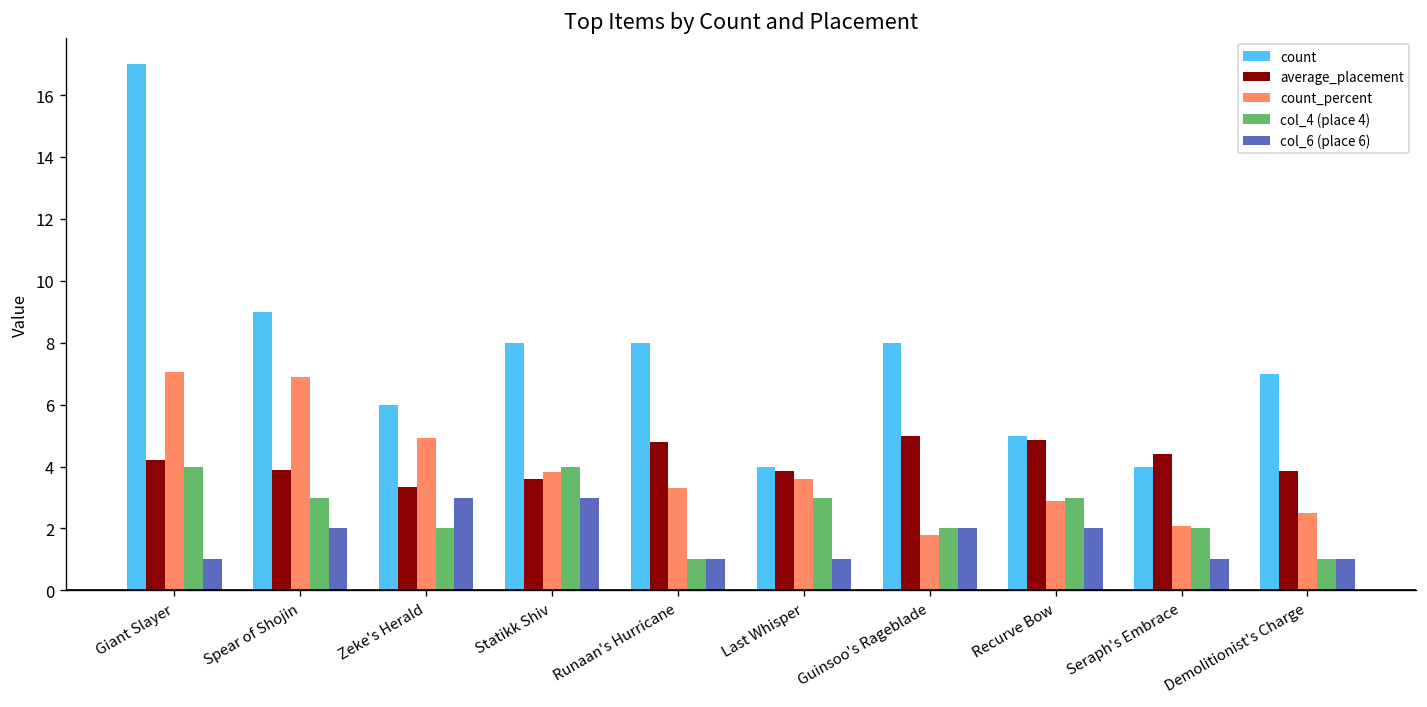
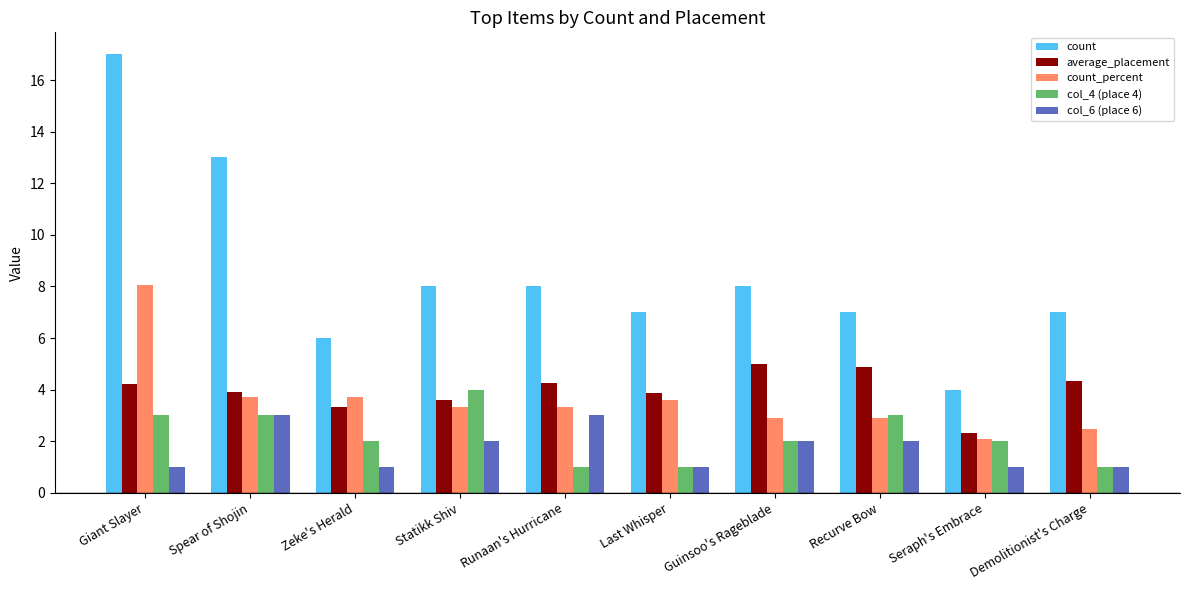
  {
    "count": {
      "Giant Slayer": 17,
-     "Spear of Shojin": 9,
+     "Spear of Shojin": 13,
      "Zeke's Herald": 6,
      "Statikk Shiv": 8,
      "Runaan's Hurricane": 8,
-     "Last Whisper": 4,
+     "Last Whisper": 7,
      "Guinsoo's Rageblade": 8,
-     "Recurve Bow": 5,
+     "Recurve Bow": 7,
      "Seraph's Embrace": 4,
      "Demolitionist's Charge": 7
    },
    "average_placement": {
      "Giant Slayer": 4.2,
      "Spear of Shojin": 3.9,
      "Zeke's Herald": 3.3,
      "Statikk Shiv": 3.6,
-     "Runaan's Hurricane": 4.8,
+     "Runaan's Hurricane": 4.3,
      "Last Whisper": 3.9,
      "Guinsoo's Rageblade": 5.0,
      "Recurve Bow": 4.9,
-     "Seraph's Embrace": 4.4,
-     "Demolitionist's Charge": 3.9
+     "Seraph's Embrace": 2.3,
+     "Demolitionist's Charge": 4.3
    },
    "count_percent": {
-     "Giant Slayer": 7.1,
-     "Spear of Shojin": 6.9,
-     "Zeke's Herald": 4.9,
-     "Statikk Shiv": 3.8,
+     "Giant Slayer": 8.1,
+     "Spear of Shojin": 3.7,
+     "Zeke's Herald": 3.7,
+     "Statikk Shiv": 3.3,
      "Runaan's Hurricane": 3.3,
      "Last Whisper": 3.6,
-     "Guinsoo's Rageblade": 1.8,
+     "Guinsoo's Rageblade": 2.9,
      "Recurve Bow": 2.9,
      "Seraph's Embrace": 2.1,
      "Demolitionist's Charge": 2.5
    },
    "col_4 (place 4)": {
-     "Giant Slayer": 4,
+     "Giant Slayer": 3,
      "Spear of Shojin": 3,
      "Zeke's Herald": 2,
      "Statikk Shiv": 4,
      "Runaan's Hurricane": 1,
-     "Last Whisper": 3,
+     "Last Whisper": 1,
      "Guinsoo's Rageblade": 2,
      "Recurve Bow": 3,
      "Seraph's Embrace": 2,
      "Demolitionist's Charge": 1
    },
    "col_6 (place 6)": {
      "Giant Slayer": 1,
-     "Spear of Shojin": 2,
-     "Zeke's Herald": 3,
-     "Statikk Shiv": 3,
-     "Runaan's Hurricane": 1,
+     "Spear of Shojin": 3,
+     "Zeke's Herald": 1,
+     "Statikk Shiv": 2,
+     "Runaan's Hurricane": 3,
      "Last Whisper": 1,
      "Guinsoo's Rageblade": 2,
      "Recurve Bow": 2,
      "Seraph's Embrace": 1,
      "Demolitionist's Charge": 1
    }
  }
